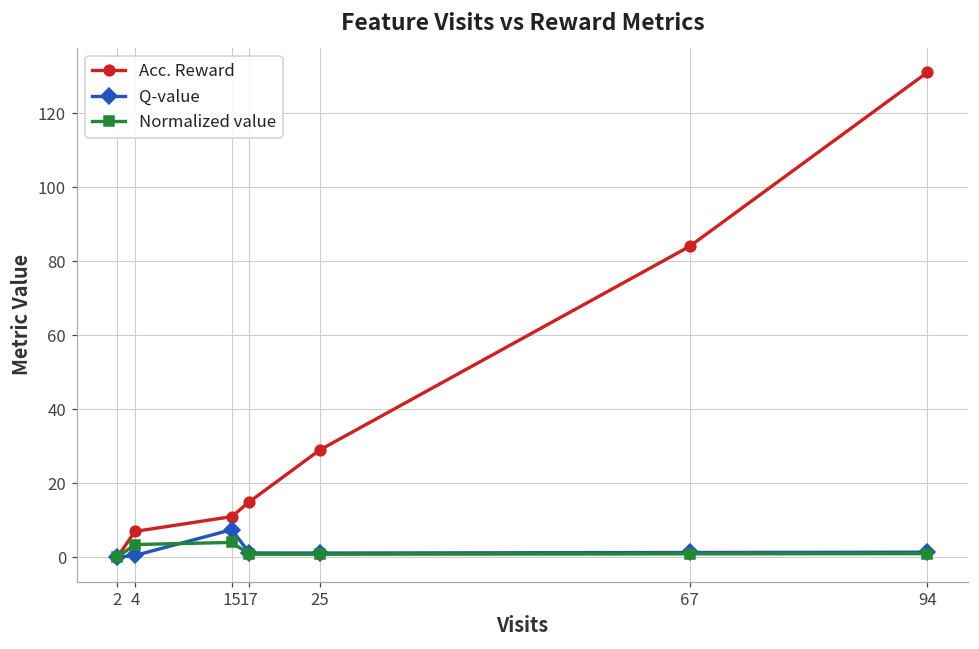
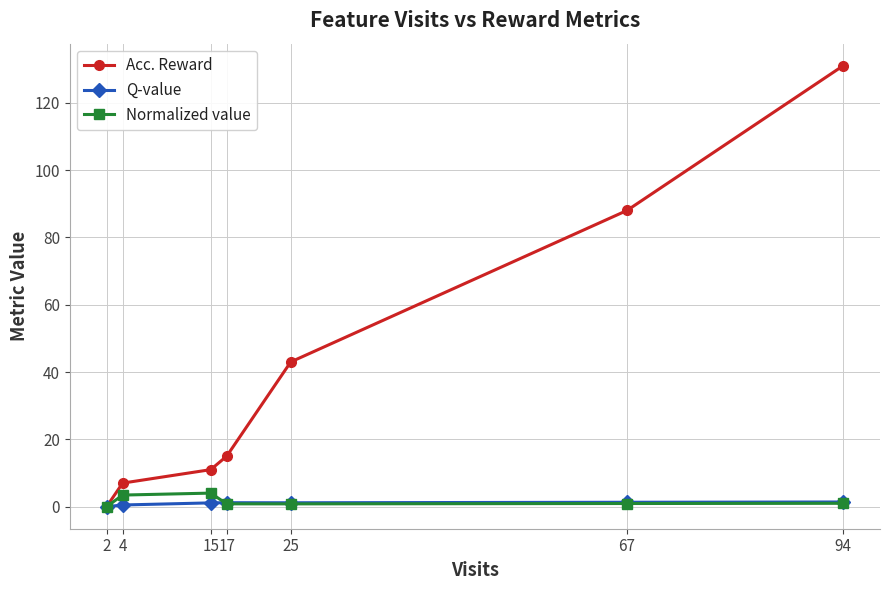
  {
    "Acc. Reward": {
      "4": 7,
      "15": 11,
      "17": 15,
-     "25": 29,
-     "67": 84,
+     "25": 43,
+     "67": 88,
      "94": 131
    },
    "Q-value": {
      "4": 1,
-     "15": 7
+     "15": 1
    },
    "Normalized value": {
      "4": 3,
      "15": 4
    }
  }
